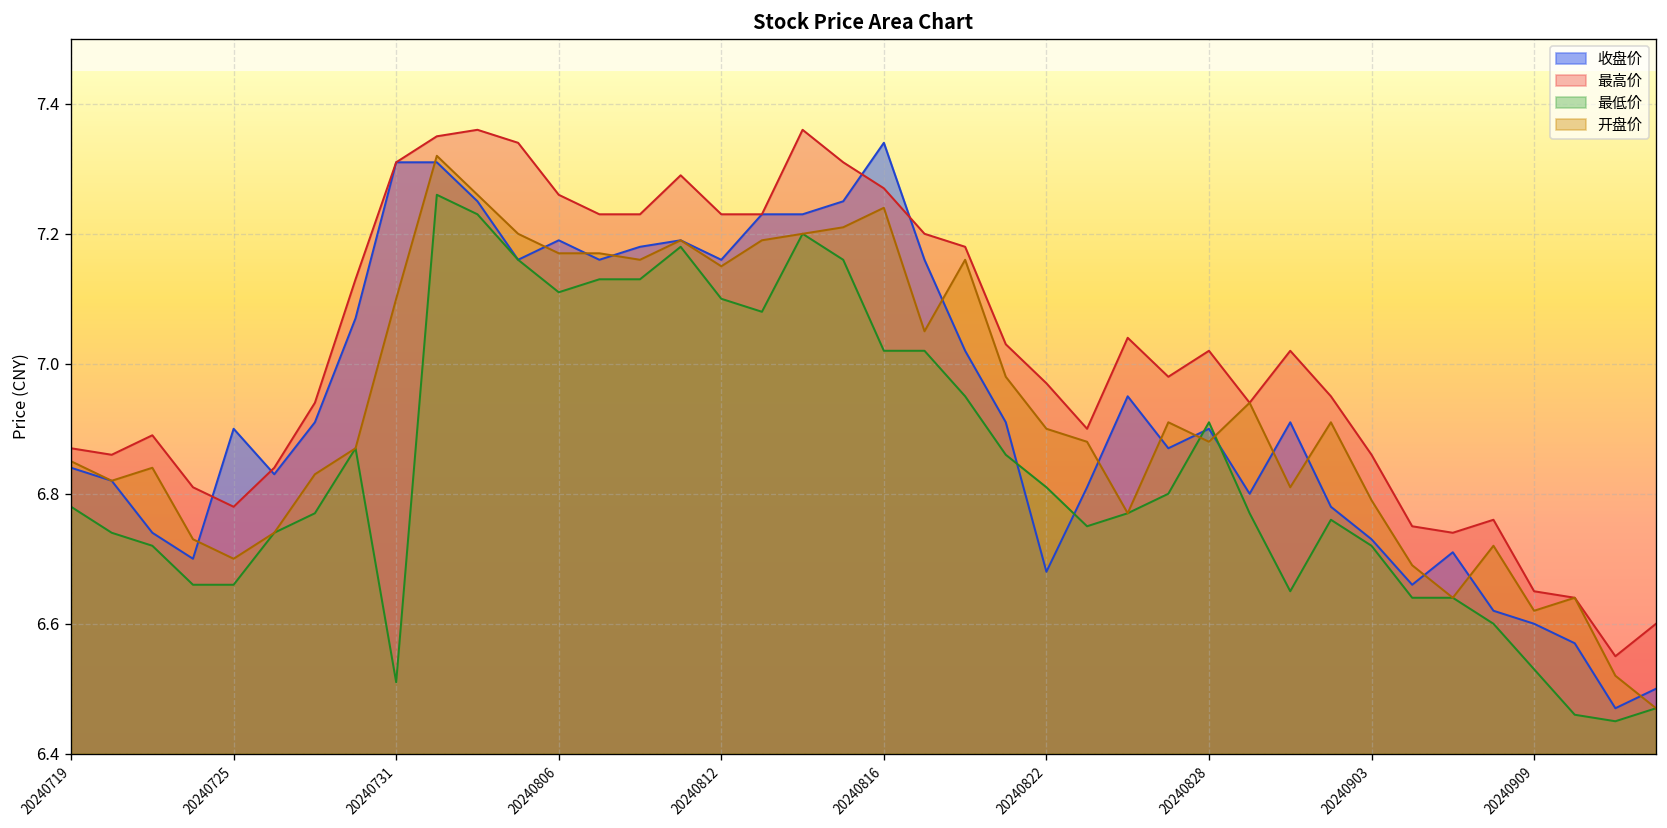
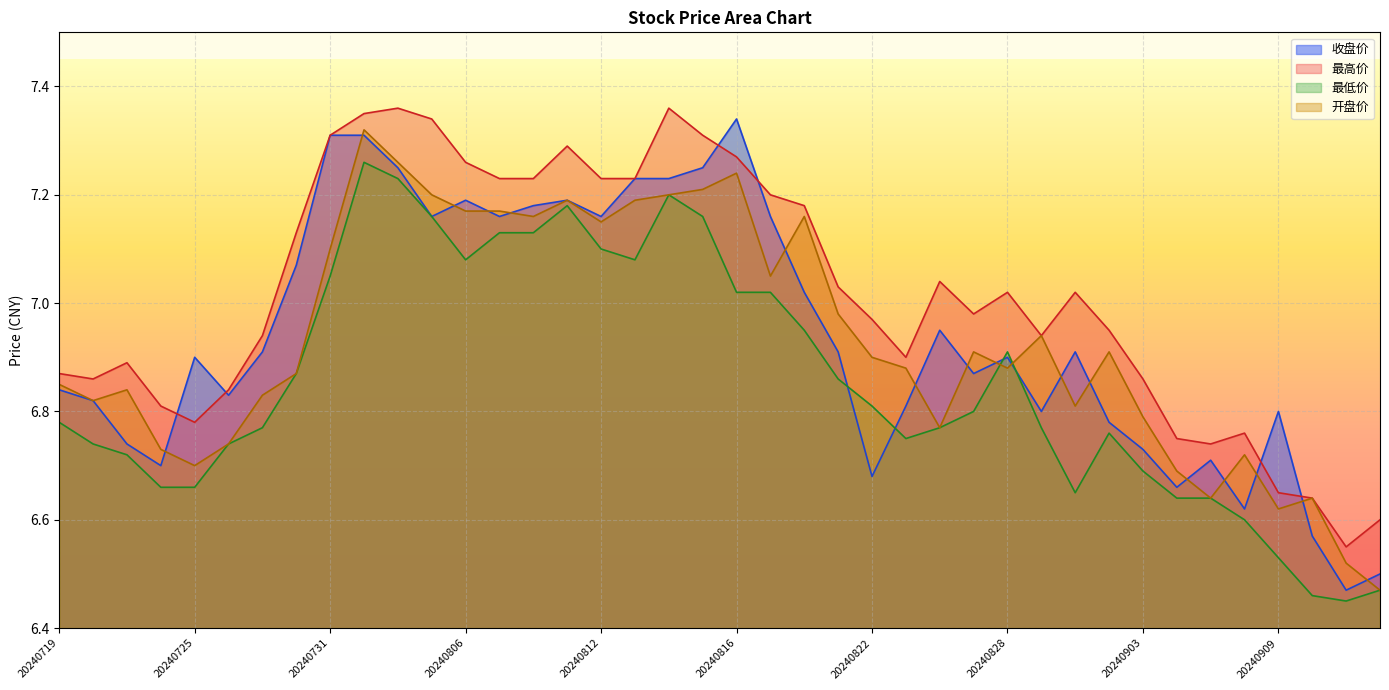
  {
    "收盘价": {
      "20240719": 6.84,
      "20240725": 6.9,
      "20240806": 7.19,
      "20240812": 7.16,
      "20240816": 7.34,
      "20240822": 6.68,
      "20240828": 6.9,
      "20240903": 6.73,
-     "20240909": 6.6
+     "20240909": 6.8
    },
    "最低价": {
      "20240719": 6.78,
      "20240725": 6.66,
-     "20240731": 6.51,
-     "20240806": 7.11,
+     "20240731": 7.05,
+     "20240806": 7.08,
      "20240812": 7.10,
      "20240816": 7.02,
      "20240822": 6.81,
      "20240828": 6.91,
-     "20240903": 6.72,
+     "20240903": 6.69,
      "20240909": 6.53
    }
  }
